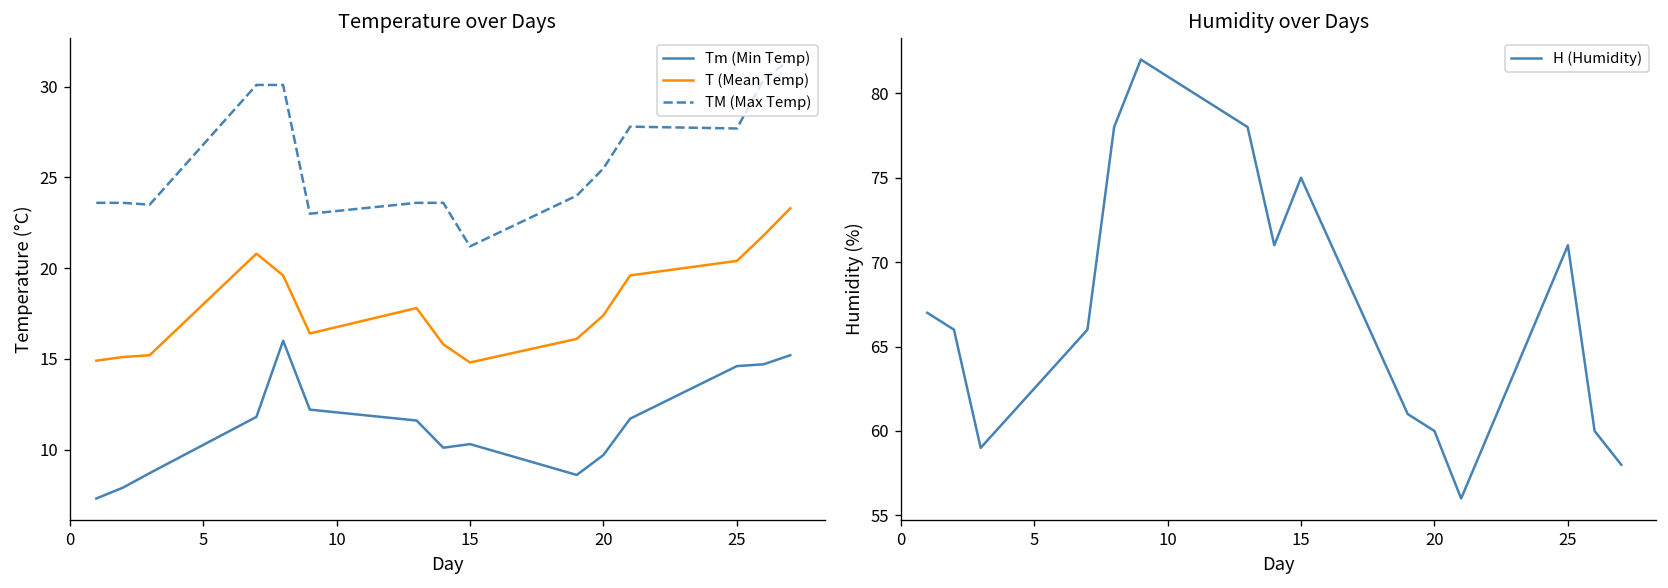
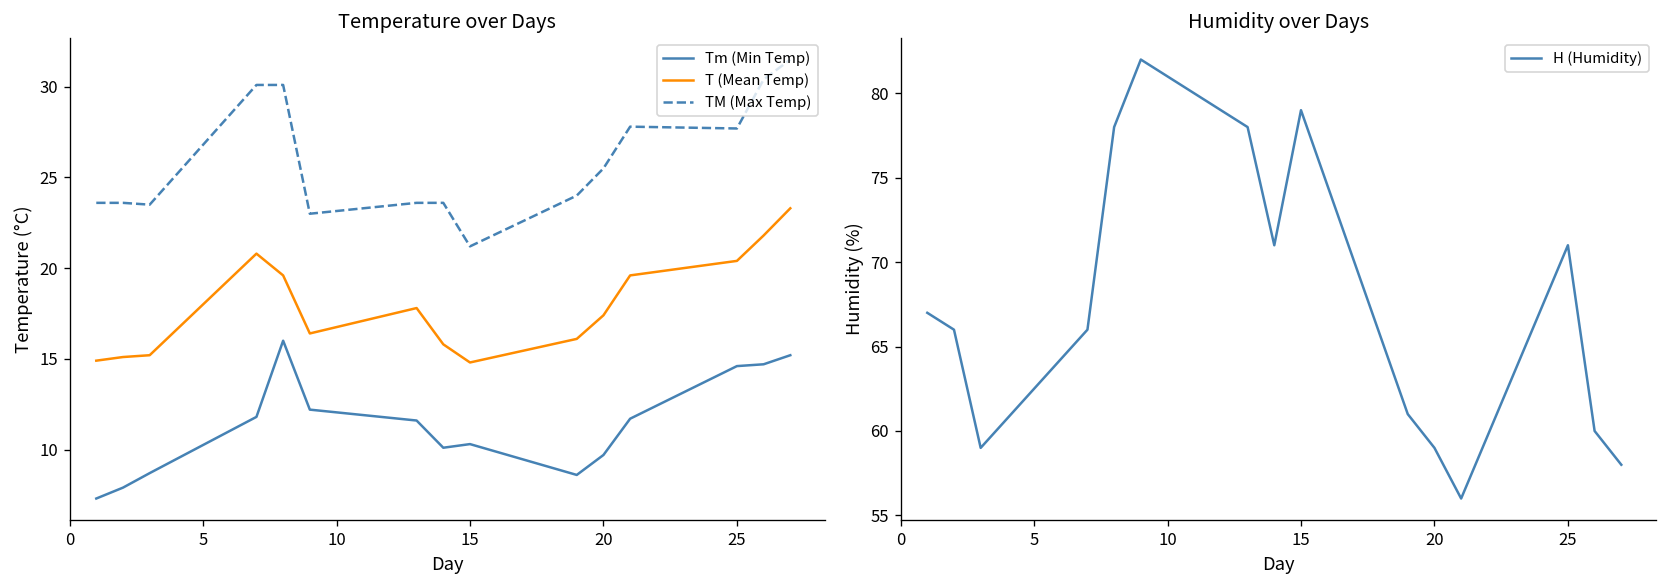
  {
    "Temperature over Days": {
      "T (Mean Temp)": {
        "15": 14.8,
        "20": 17.4,
        "25": 20.4
      }
    },
    "Humidity over Days": {
-     "15": 75,
-     "20": 60,
+     "15": 79,
+     "20": 59,
      "25": 71
    }
  }
